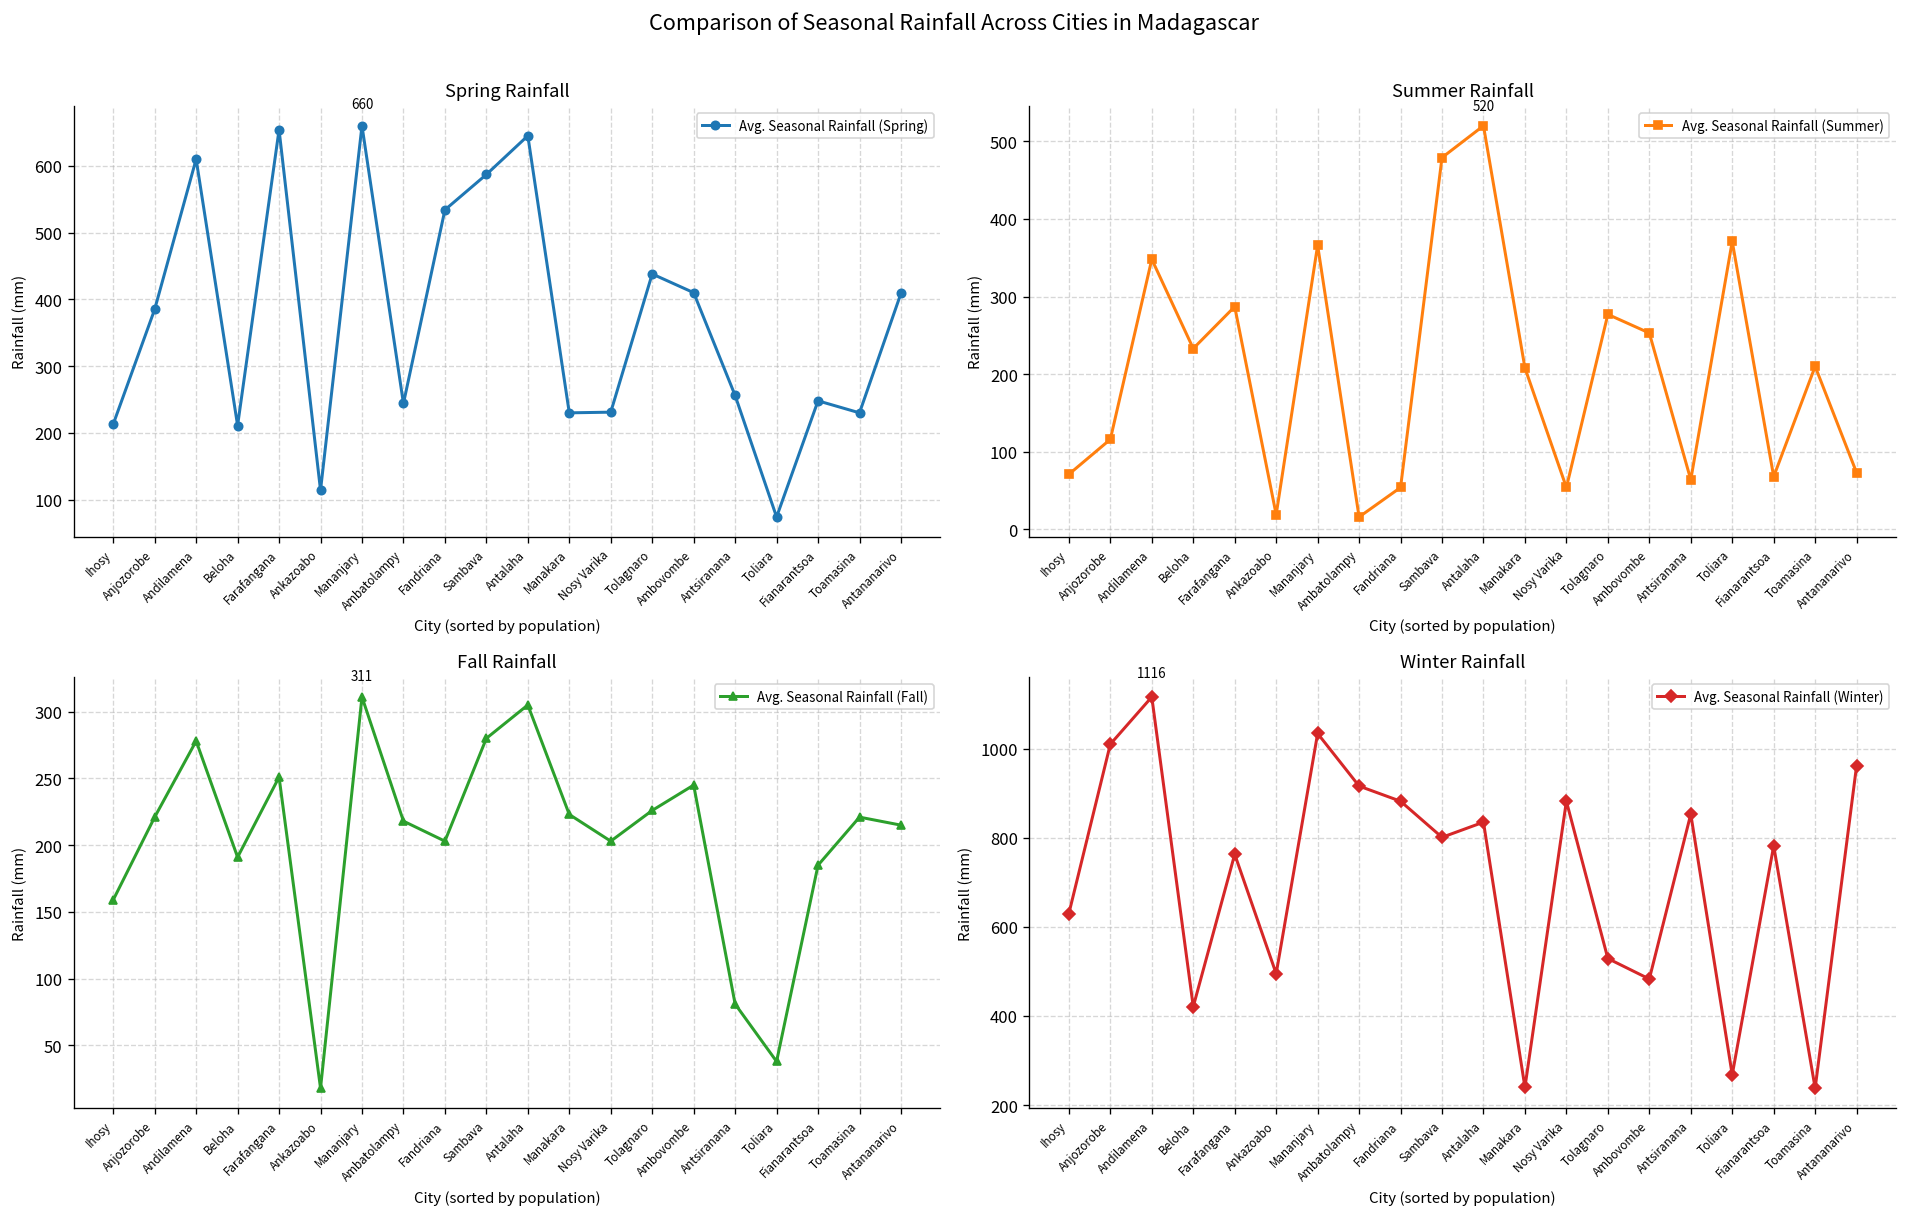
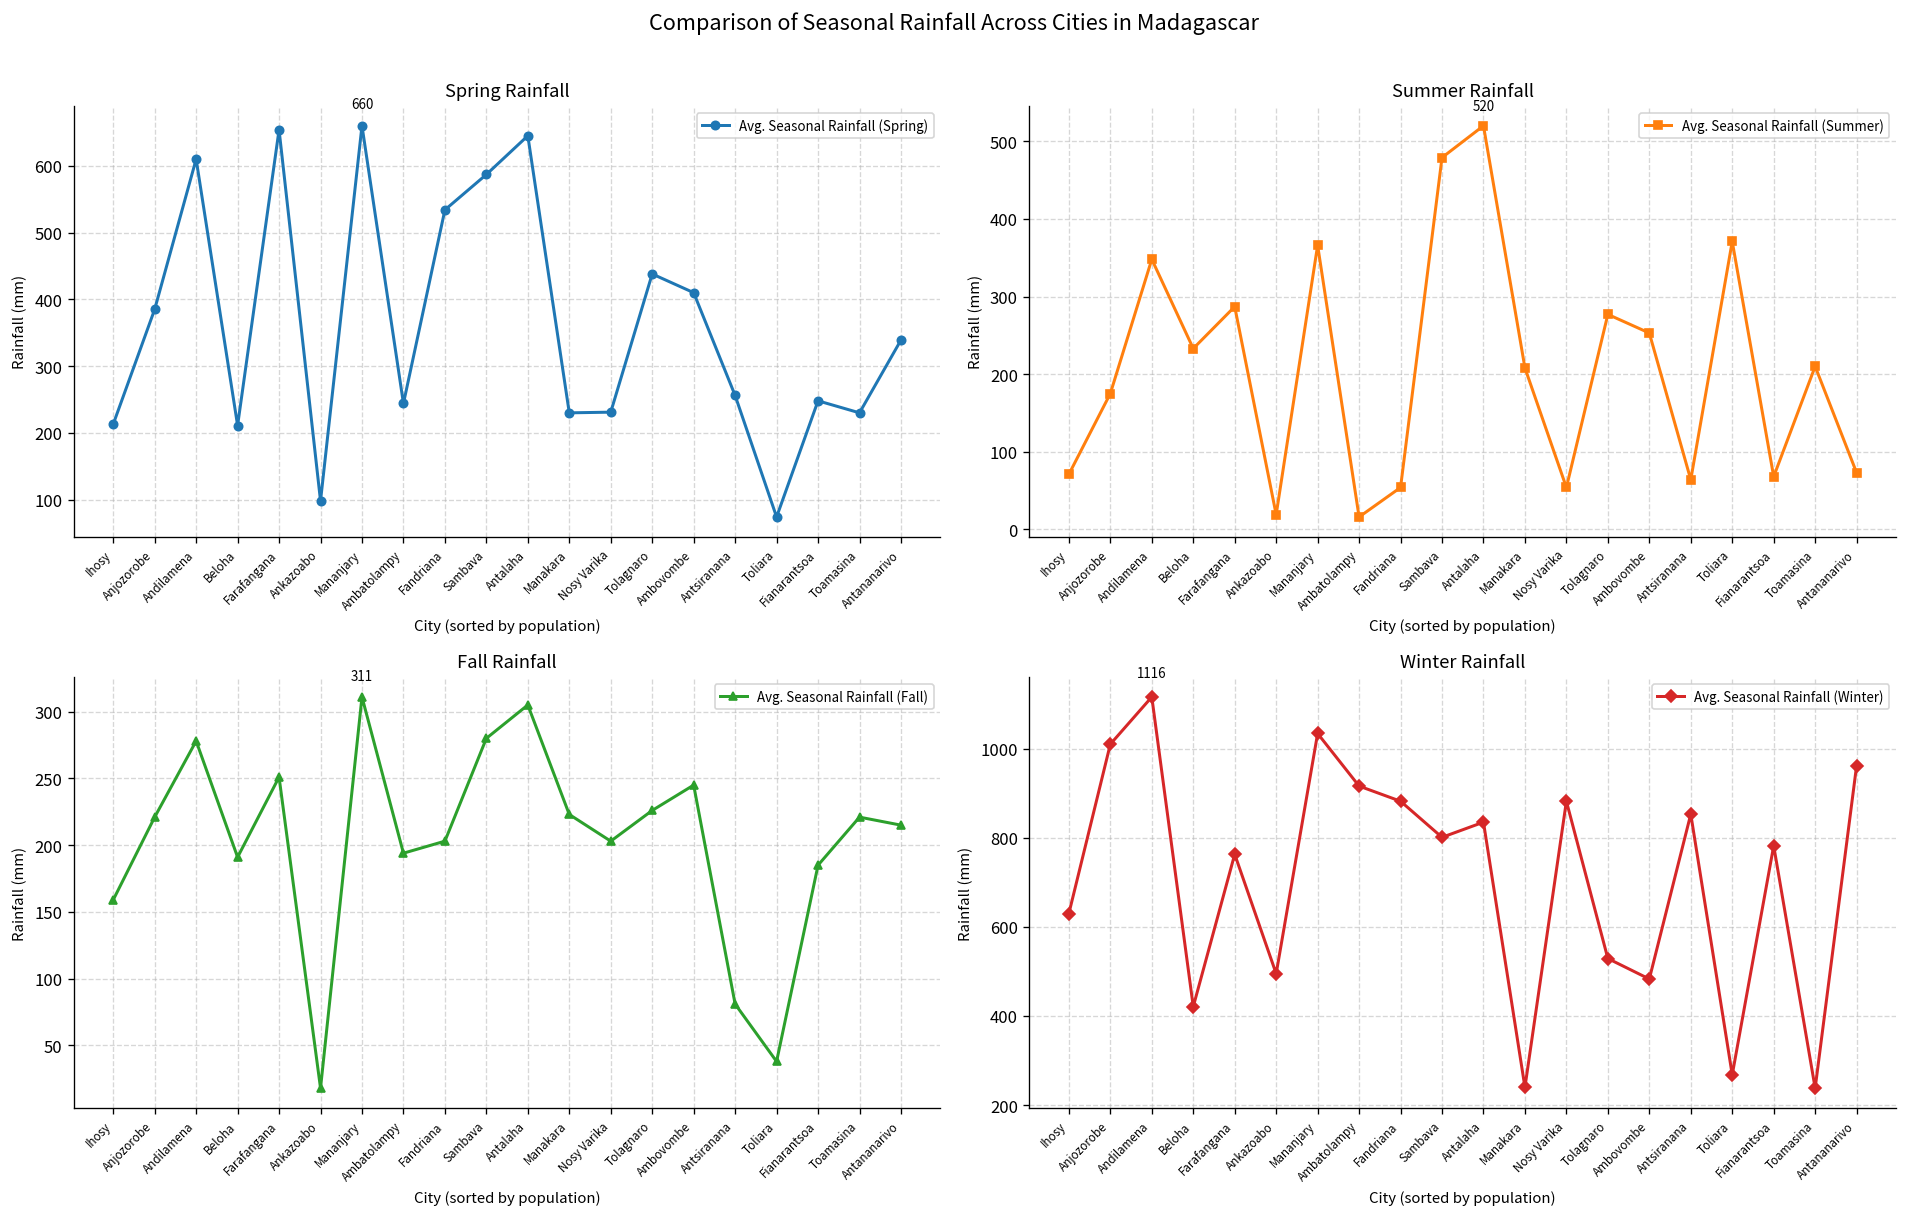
  {
    "Spring Rainfall": {
      "Ihosy": 210,
      "Anjozorobe": 390,
      "Andilamena": 610,
      "Beloha": 210,
      "Farafangana": 650,
-     "Ankazoabo": 110,
+     "Ankazoabo": 100,
      "Ambatolampy": 240,
      "Fandriana": 530,
      "Sambava": 590,
      "Antalaha": 650,
      "Manakara": 230,
      "Nosy Varika": 230,
      "Tolagnaro": 440,
      "Ambovombe": 410,
      "Antsiranana": 260,
      "Toliara": 70,
      "Fianarantsoa": 250,
      "Toamasina": 230,
-     "Antananarivo": 410
+     "Antananarivo": 340
    },
    "Summer Rainfall": {
      "Ihosy": 70,
-     "Anjozorobe": 120,
+     "Anjozorobe": 180,
      "Andilamena": 350,
      "Beloha": 230,
      "Farafangana": 290,
      "Ankazoabo": 20,
      "Mananjary": 370,
      "Ambatolampy": 20,
      "Fandriana": 50,
      "Sambava": 480,
      "Manakara": 210,
      "Nosy Varika": 50,
      "Tolagnaro": 280,
      "Ambovombe": 250,
      "Antsiranana": 60,
      "Toliara": 370,
      "Fianarantsoa": 70,
      "Toamasina": 210,
      "Antananarivo": 70
    },
    "Fall Rainfall": {
      "Ihosy": 159,
      "Anjozorobe": 221,
      "Andilamena": 278,
      "Beloha": 191,
      "Farafangana": 251,
      "Ankazoabo": 18,
-     "Ambatolampy": 218,
+     "Ambatolampy": 194,
      "Fandriana": 203,
      "Sambava": 280,
      "Antalaha": 305,
      "Manakara": 223,
      "Nosy Varika": 203,
      "Tolagnaro": 226,
      "Ambovombe": 245,
      "Antsiranana": 81,
      "Toliara": 38,
      "Fianarantsoa": 185,
      "Toamasina": 221,
      "Antananarivo": 215
    },
    "Winter Rainfall": {
      "Andilamena": 1116
    }
  }
